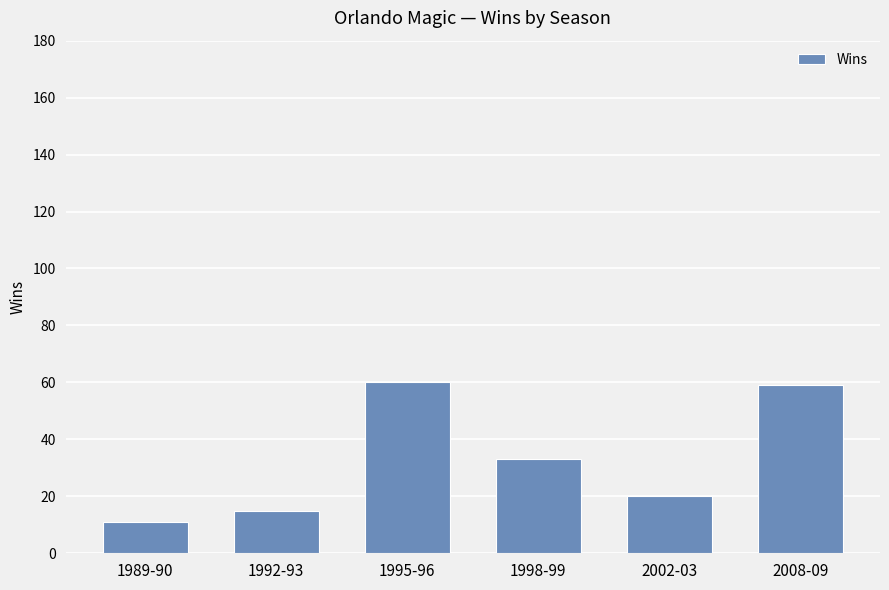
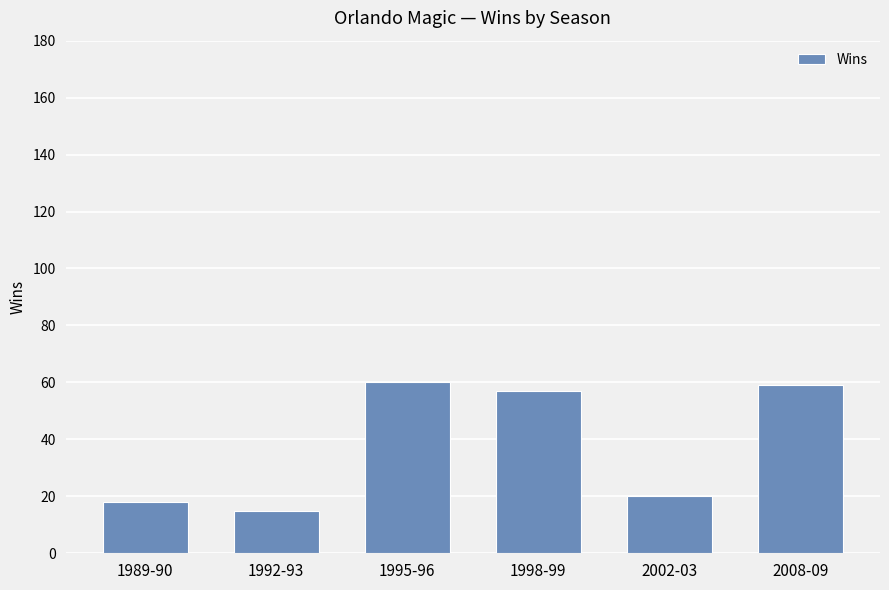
  {
-   "1989-90": 11,
+   "1989-90": 18,
    "1992-93": 15,
    "1995-96": 60,
-   "1998-99": 33,
+   "1998-99": 57,
    "2002-03": 20,
    "2008-09": 59
  }
